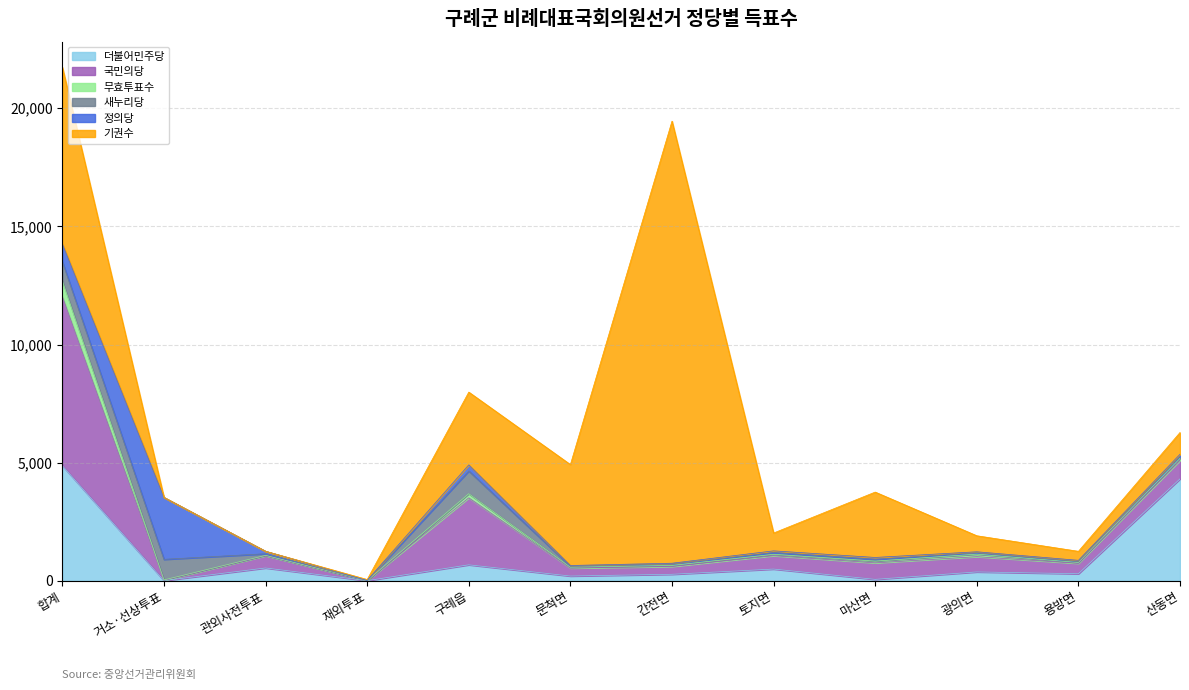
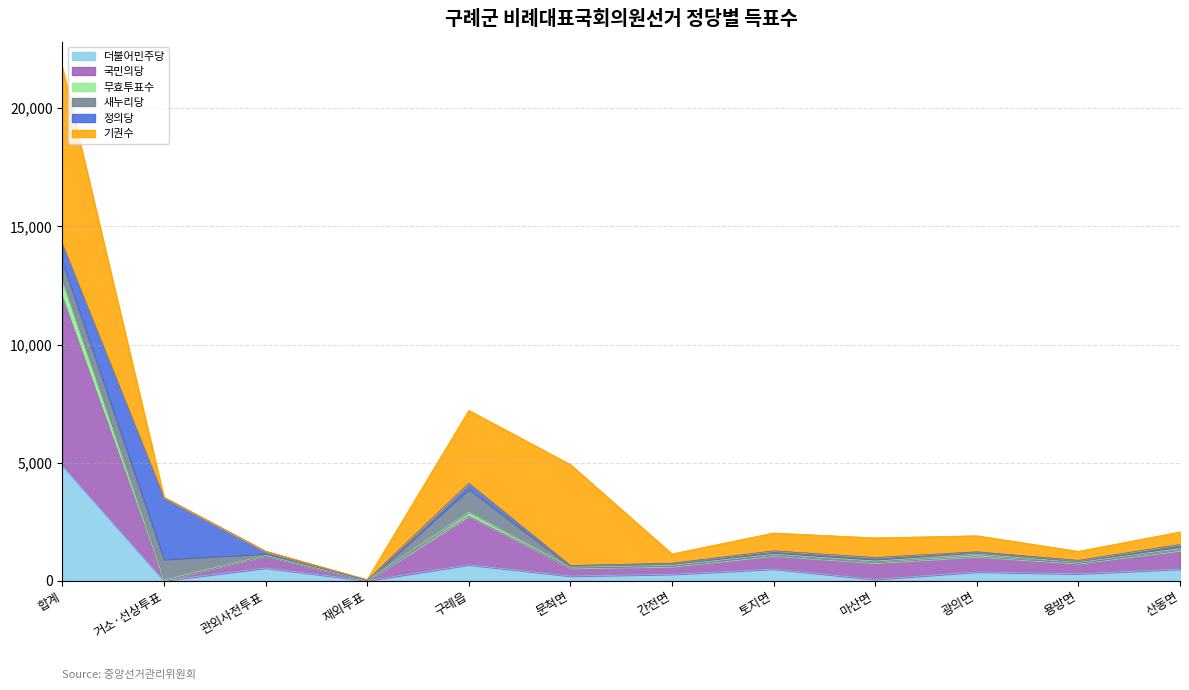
  {
    "더불어민주당": {
      "합계": "4,900",
      "관외사전투표": "500",
      "구례읍": "700",
      "문척면": "200",
      "간전면": "300",
      "토지면": "500",
      "마산면": "100",
      "광의면": "400",
      "용방면": "300",
-     "산동면": "4,300"
+     "산동면": "500"
    },
    "국민의당": {
      "합계": "7,200",
-     "구례읍": "2,800"
+     "구례읍": "2,100"
    },
    "무효투표수": {
      "합계": "700",
      "구례읍": "200"
    },
    "새누리당": {
      "합계": "800",
      "거소·선상투표": "900",
      "구례읍": "1,000"
    },
    "정의당": {
      "합계": "800",
      "구례읍": "300"
    },
    "기권수": {
      "합계": "7,500",
      "구례읍": "3,100",
      "문척면": "4,300",
-     "간전면": "18,700",
+     "간전면": "400",
      "토지면": "800",
-     "마산면": "2,800",
+     "마산면": "800",
      "광의면": "700",
      "용방면": "400",
-     "산동면": "900"
+     "산동면": "500"
    }
  }
